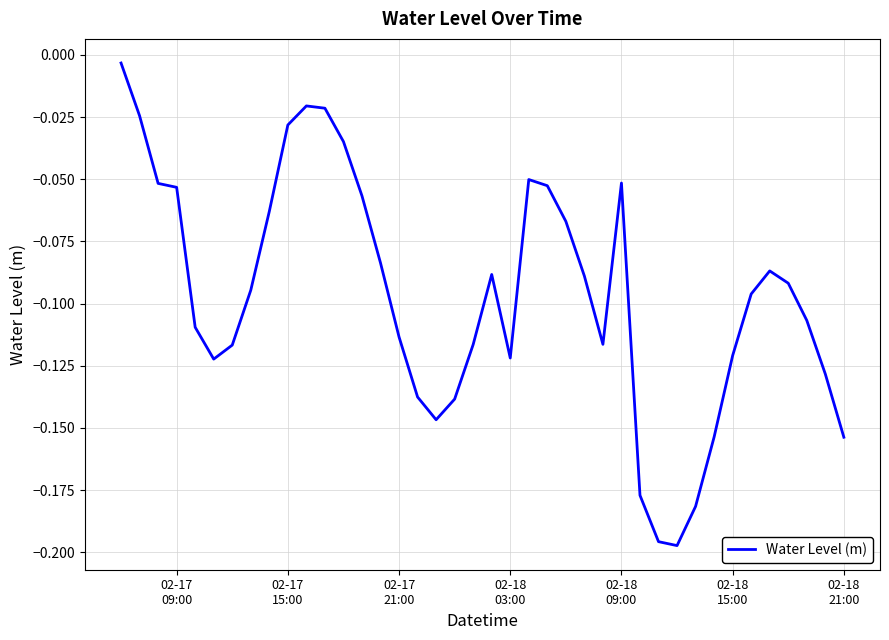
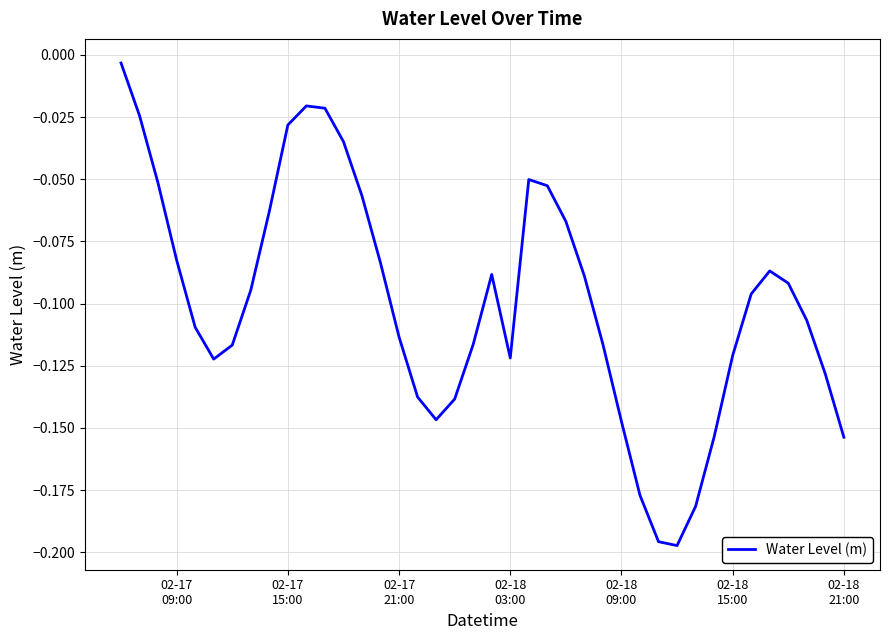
  {
-   "02-17 09:00": -0.053,
+   "02-17 09:00": -0.083,
    "02-17 15:00": -0.028,
    "02-17 21:00": -0.113,
    "02-18 03:00": -0.122,
-   "02-18 09:00": -0.052,
+   "02-18 09:00": -0.147,
    "02-18 15:00": -0.121,
    "02-18 21:00": -0.154
  }
